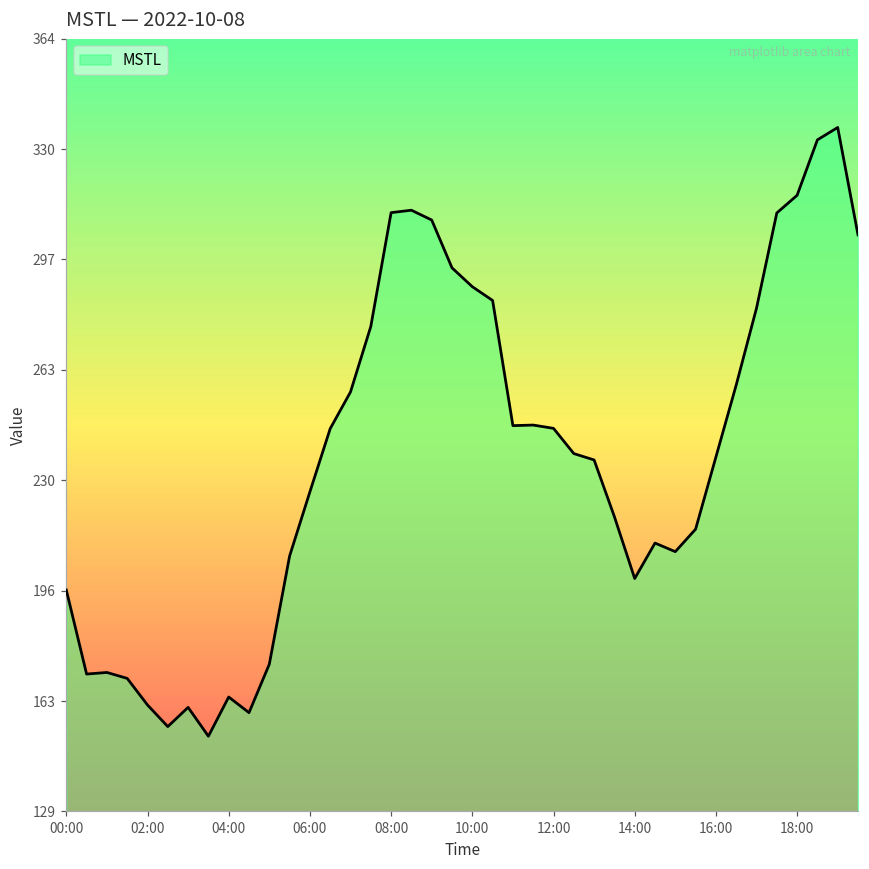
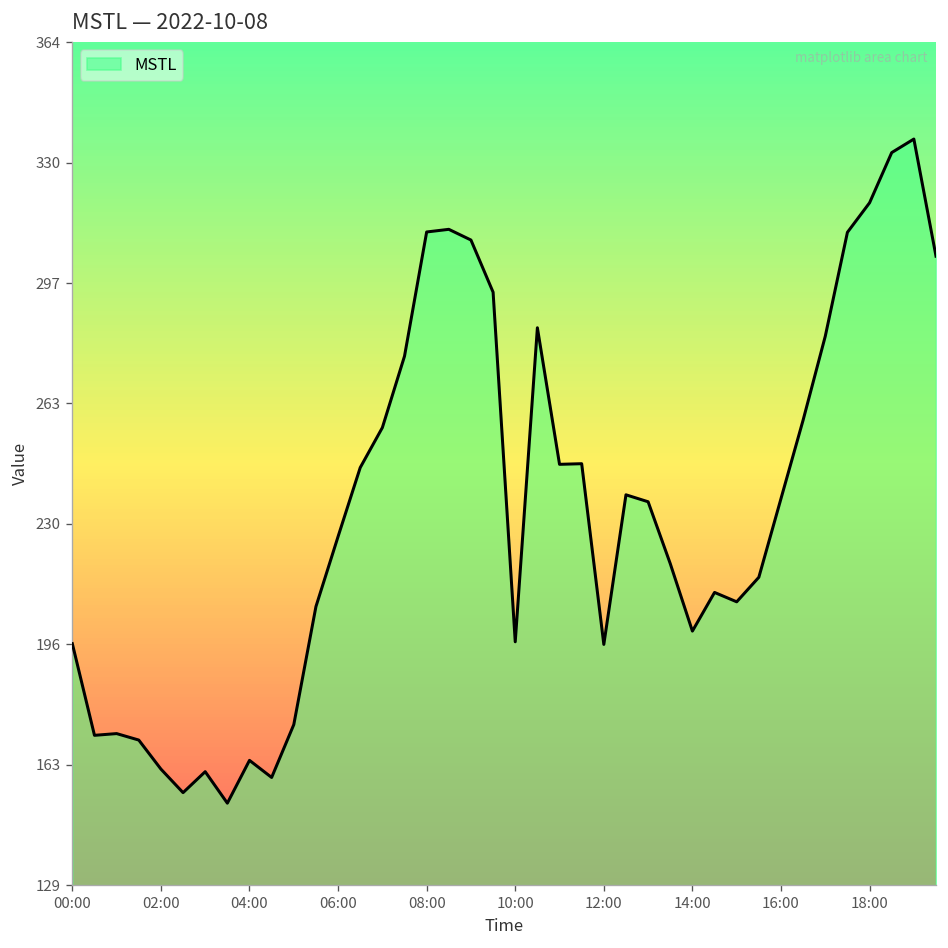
  {
    "00:00": 197,
    "02:00": 162,
    "04:00": 164,
    "06:00": 226,
    "08:00": 311,
-   "10:00": 289,
-   "12:00": 246,
+   "10:00": 197,
+   "12:00": 196,
    "14:00": 200,
    "16:00": 237,
-   "18:00": 316
+   "18:00": 319
  }
